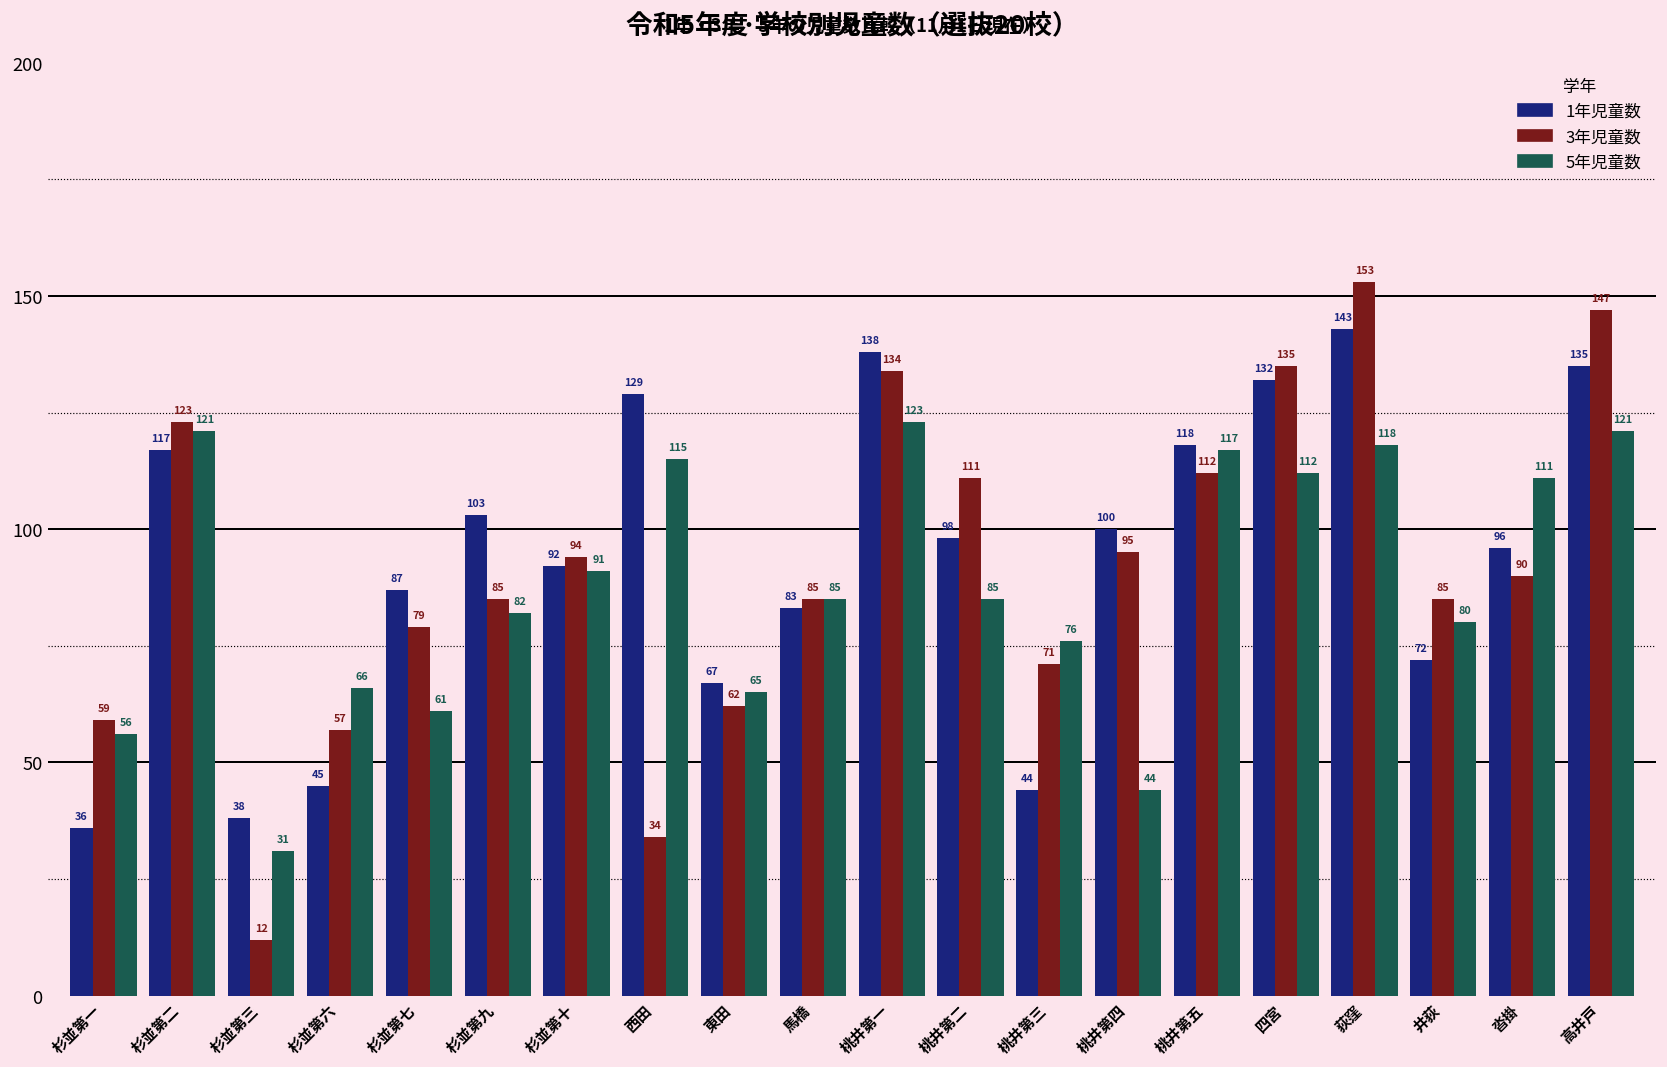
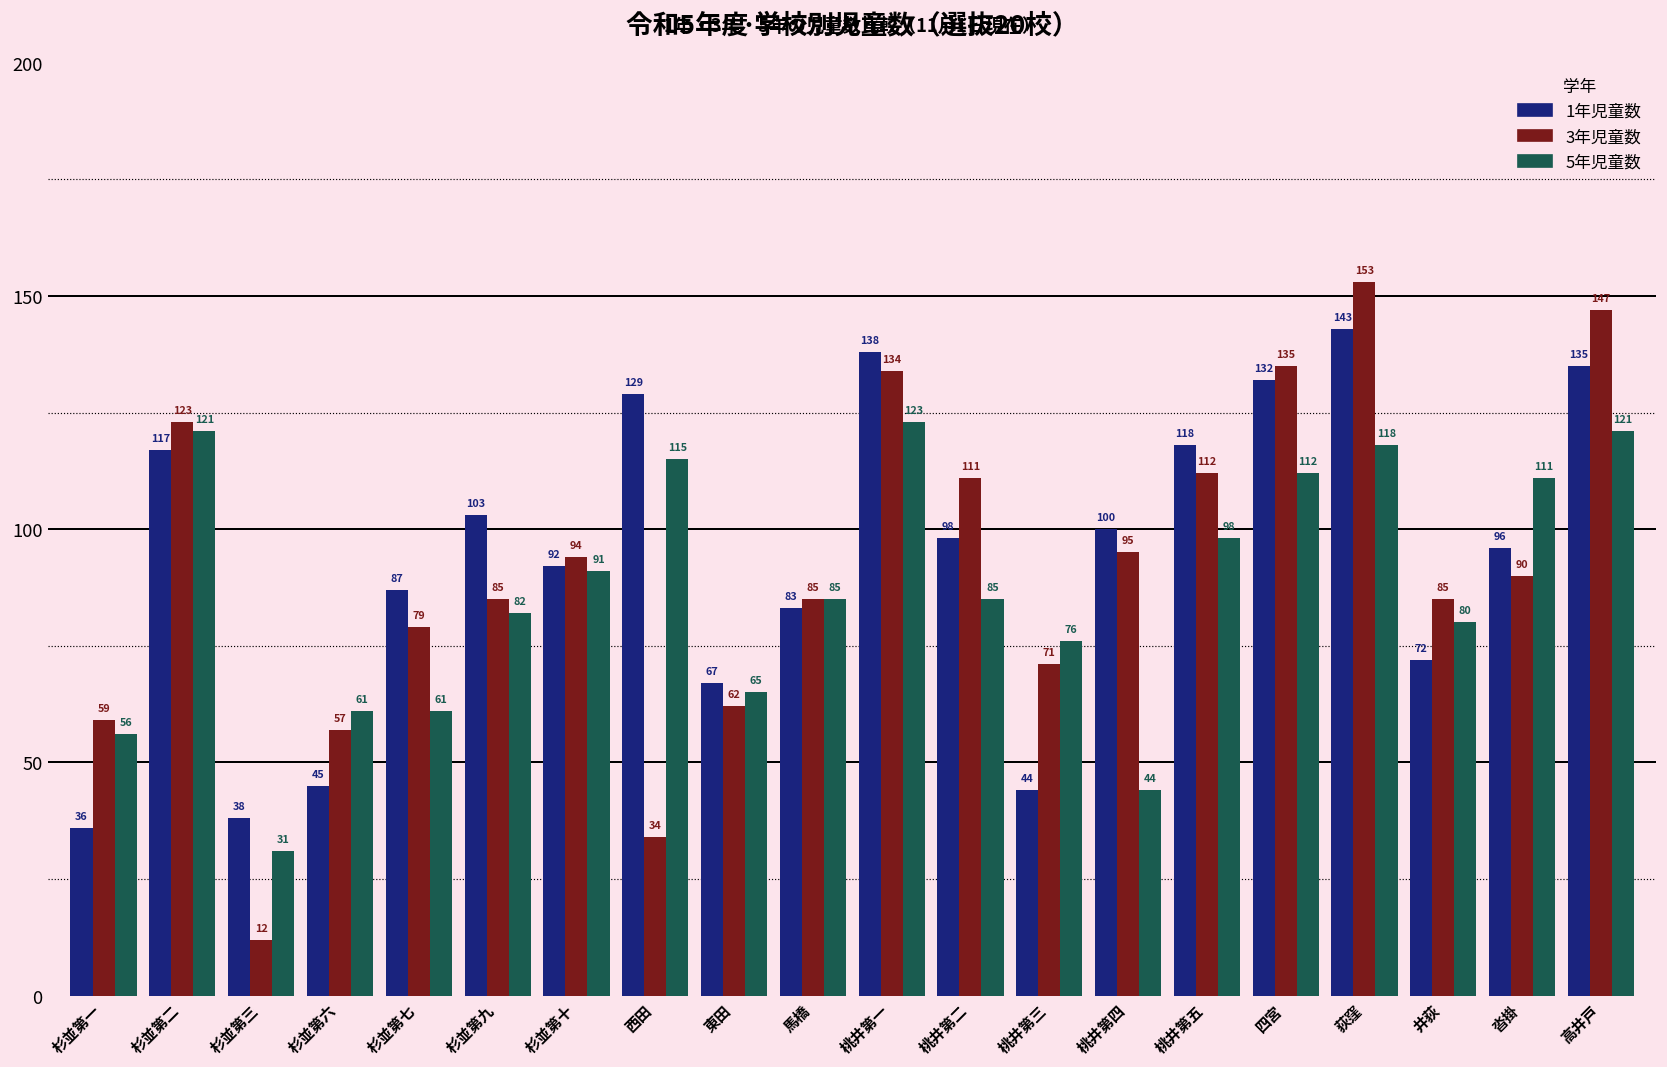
  {
    "1年児童数": {
      "杉並第一": 36,
      "杉並第二": 117,
      "杉並第三": 38,
      "杉並第六": 45,
      "杉並第七": 87,
      "杉並第九": 103,
      "杉並第十": 92,
      "西田": 129,
      "東田": 67,
      "馬橋": 83,
      "桃井第一": 138,
      "桃井第二": 98,
      "桃井第三": 44,
      "桃井第四": 100,
      "桃井第五": 118,
      "四宮": 132,
      "荻窪": 143,
      "井荻": 72,
      "沓掛": 96,
      "高井戸": 135
    },
    "3年児童数": {
      "杉並第一": 59,
      "杉並第二": 123,
      "杉並第三": 12,
      "杉並第六": 57,
      "杉並第七": 79,
      "杉並第九": 85,
      "杉並第十": 94,
      "西田": 34,
      "東田": 62,
      "馬橋": 85,
      "桃井第一": 134,
      "桃井第二": 111,
      "桃井第三": 71,
      "桃井第四": 95,
      "桃井第五": 112,
      "四宮": 135,
      "荻窪": 153,
      "井荻": 85,
      "沓掛": 90,
      "高井戸": 147
    },
    "5年児童数": {
      "杉並第一": 56,
      "杉並第二": 121,
      "杉並第三": 31,
-     "杉並第六": 66,
+     "杉並第六": 61,
      "杉並第七": 61,
      "杉並第九": 82,
      "杉並第十": 91,
      "西田": 115,
      "東田": 65,
      "馬橋": 85,
      "桃井第一": 123,
      "桃井第二": 85,
      "桃井第三": 76,
      "桃井第四": 44,
-     "桃井第五": 117,
+     "桃井第五": 98,
      "四宮": 112,
      "荻窪": 118,
      "井荻": 80,
      "沓掛": 111,
      "高井戸": 121
    }
  }
